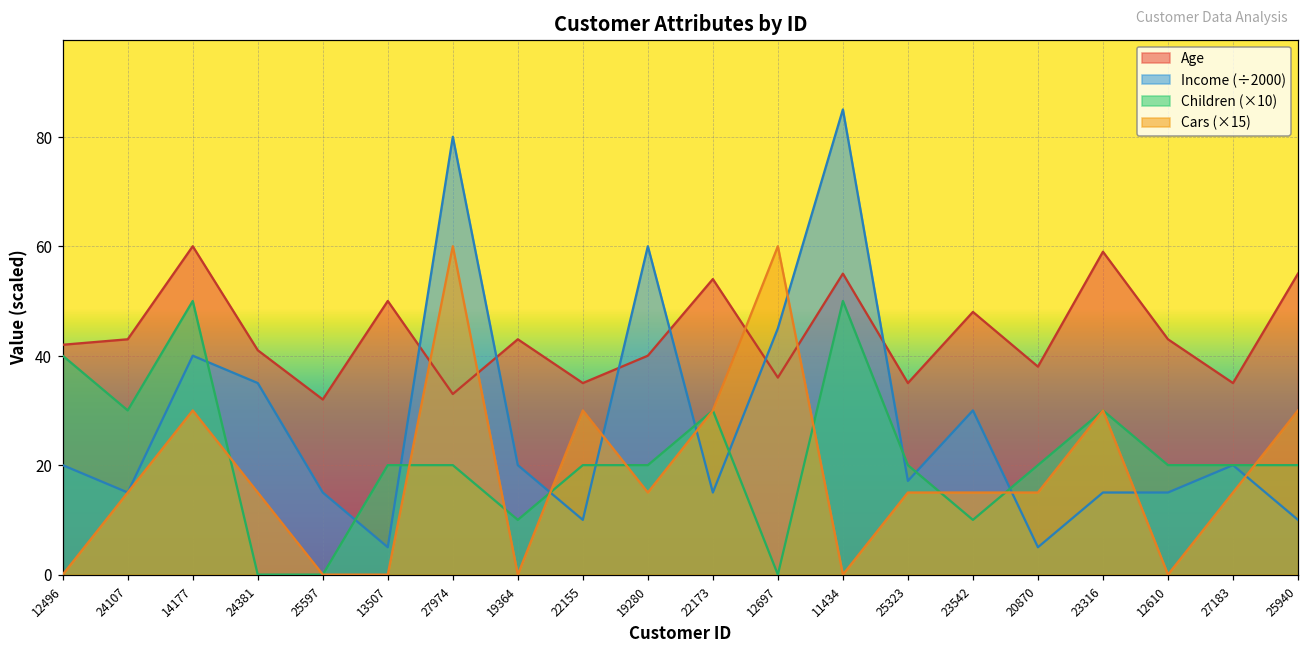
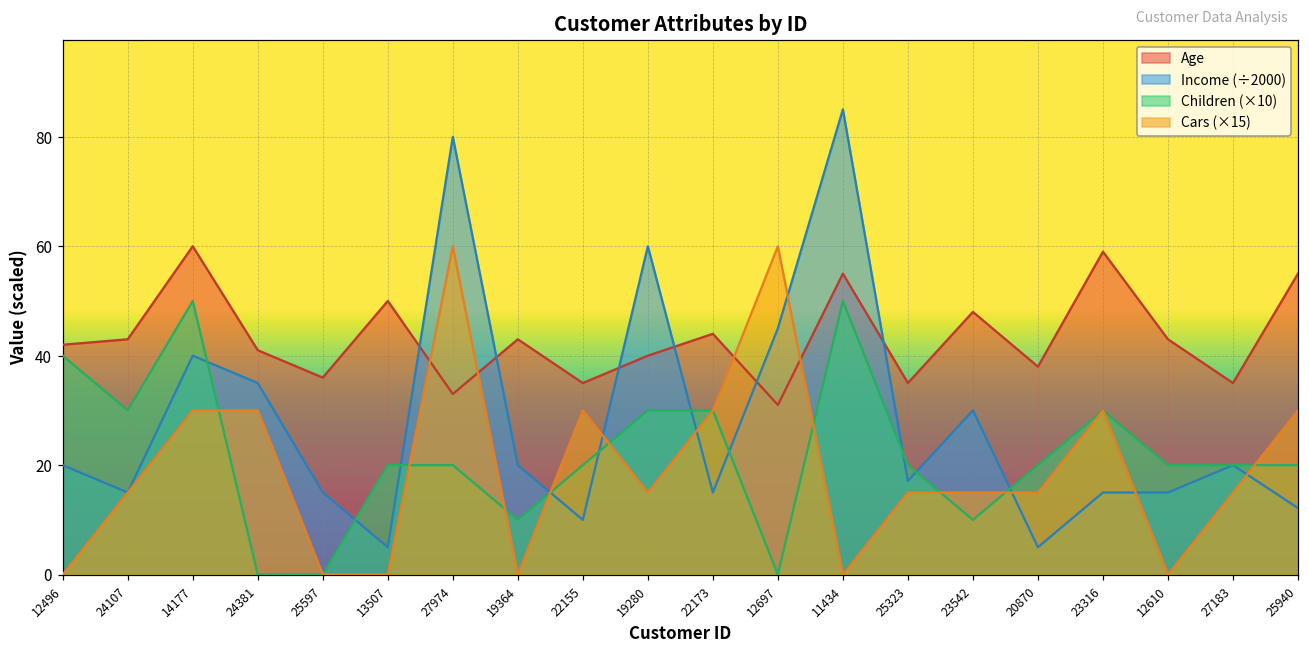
  {
    "Age": {
      "12496": 42,
      "24107": 43,
      "14177": 60,
      "24381": 41,
-     "25597": 32,
+     "25597": 36,
      "13507": 50,
      "27974": 33,
      "19364": 43,
      "22155": 35,
      "19280": 40,
-     "22173": 54,
-     "12697": 36,
+     "22173": 44,
+     "12697": 31,
      "11434": 55,
      "25323": 35,
      "23542": 48,
      "20870": 38,
      "23316": 59,
      "12610": 43,
      "27183": 35,
      "25940": 55
    },
    "Income (÷2000)": {
      "12496": 20,
      "14177": 40,
      "24381": 35,
      "25597": 15,
      "13507": 5,
      "27974": 80,
      "19364": 20,
      "22155": 10,
      "19280": 60,
      "22173": 15,
      "12697": 45,
      "11434": 85,
      "25323": 17,
      "23542": 30,
      "20870": 5,
      "23316": 15,
      "12610": 15,
-     "25940": 10
+     "25940": 12
    },
    "Children (×10)": {
      "12496": 40,
      "24107": 30,
      "14177": 50,
      "24381": 0,
      "13507": 20,
      "27974": 20,
      "19364": 10,
      "22155": 20,
-     "19280": 20,
+     "19280": 30,
      "12697": 0,
      "11434": 50,
      "25323": 20,
      "23542": 10,
      "20870": 20,
      "12610": 20,
      "25940": 20
    },
    "Cars (×15)": {
      "12496": 0,
      "14177": 30,
-     "24381": 15,
+     "24381": 30,
      "13507": 0,
      "27974": 60,
      "19364": 0,
      "22155": 30,
      "19280": 15,
      "12697": 60,
      "11434": 0,
      "25323": 15,
      "23542": 15,
      "20870": 15,
      "12610": 0,
      "27183": 15,
      "25940": 30
    }
  }
